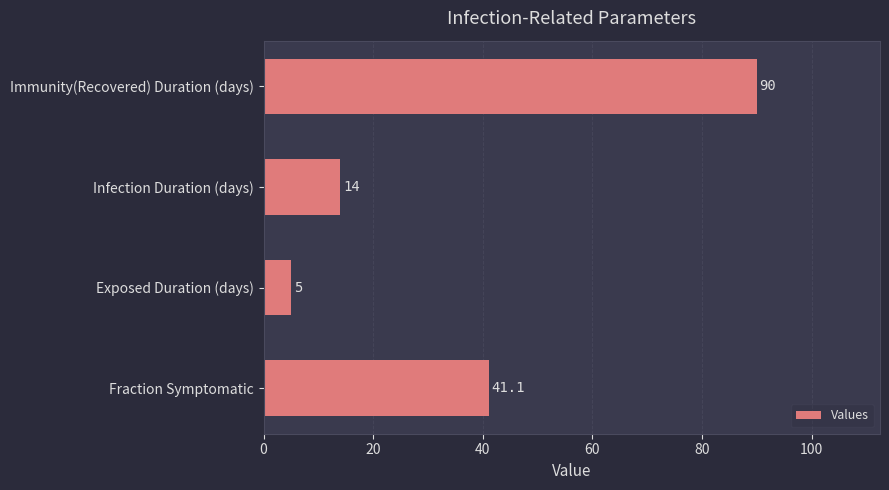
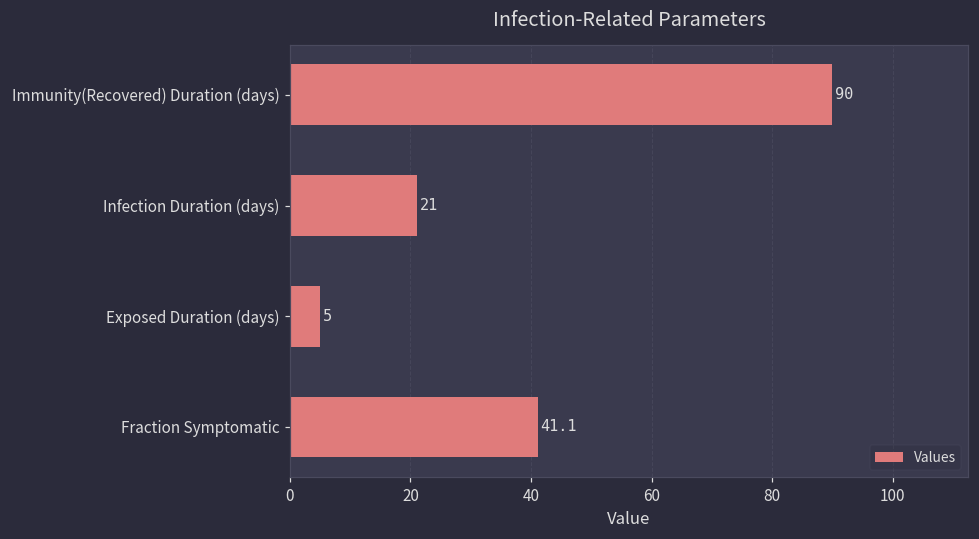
  {
    "Immunity(Recovered) Duration (days)": 90,
-   "Infection Duration (days)": 14,
+   "Infection Duration (days)": 21,
    "Exposed Duration (days)": 5,
    "Fraction Symptomatic": 41.1
  }
